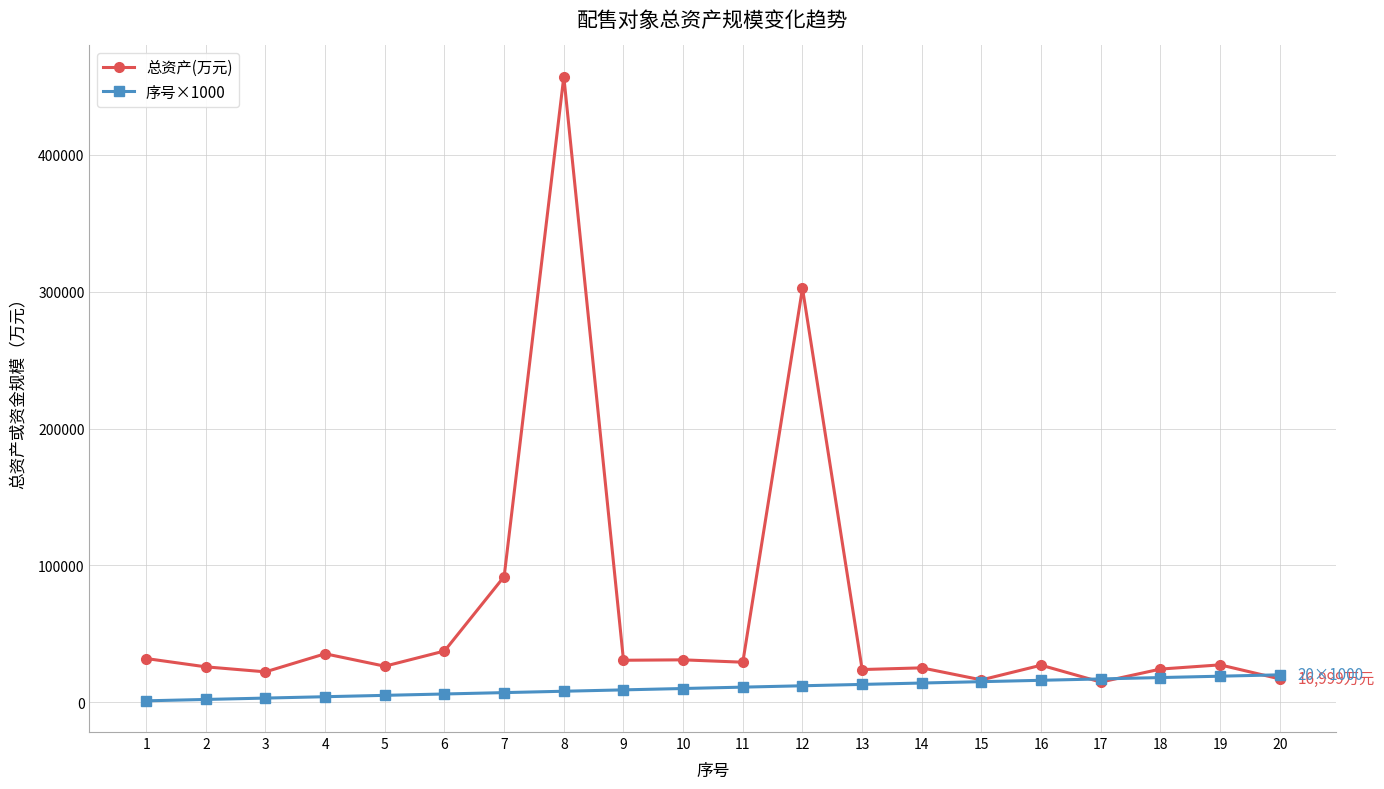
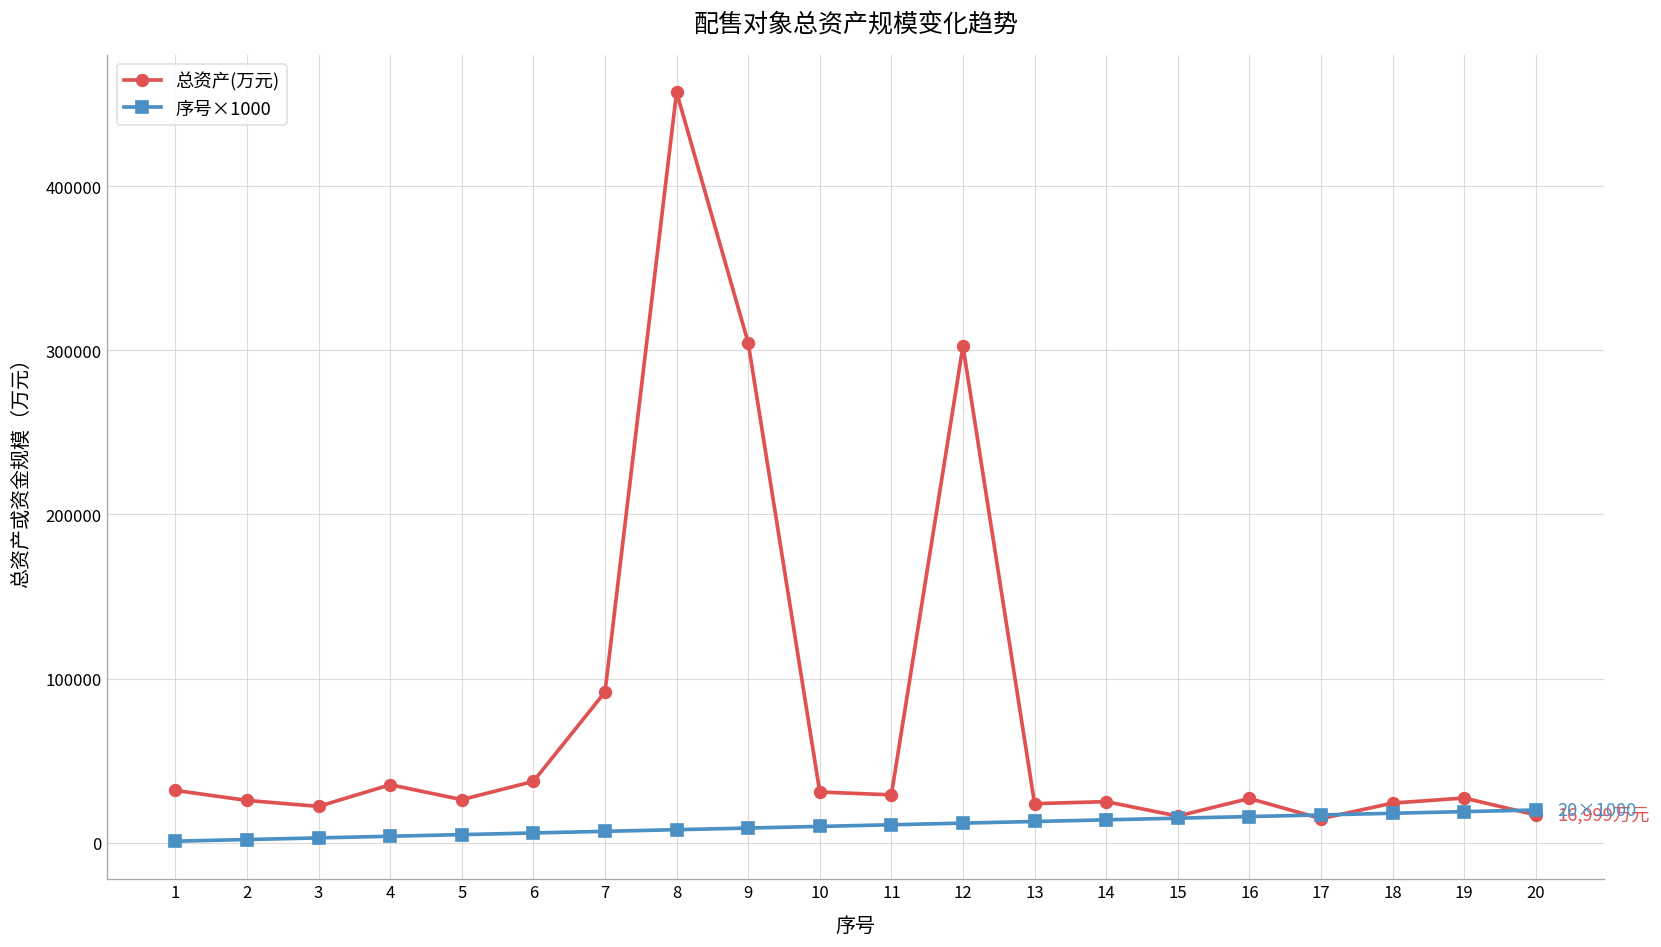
  {
    "总资产(万元)": {
      "1": 32000,
      "2": 26000,
      "3": 22000,
      "4": 35000,
      "5": 26000,
      "6": 37000,
      "7": 92000,
      "8": 457000,
-     "9": 31000,
+     "9": 305000,
      "10": 31000,
      "11": 29000,
      "12": 303000,
      "13": 24000,
      "14": 25000,
      "16": 27000,
      "17": 15000,
      "18": 24000,
      "19": 27000
    },
    "序号×1000": {
      "1": 1000,
      "2": 2000,
      "3": 3000,
      "4": 4000,
      "5": 5000,
      "6": 6000,
      "7": 7000,
      "8": 8000,
      "9": 9000,
      "10": 10000,
      "11": 11000,
      "12": 12000,
      "13": 13000,
      "14": 14000,
      "16": 16000,
      "17": 17000,
      "18": 18000,
      "19": 19000
    }
  }
